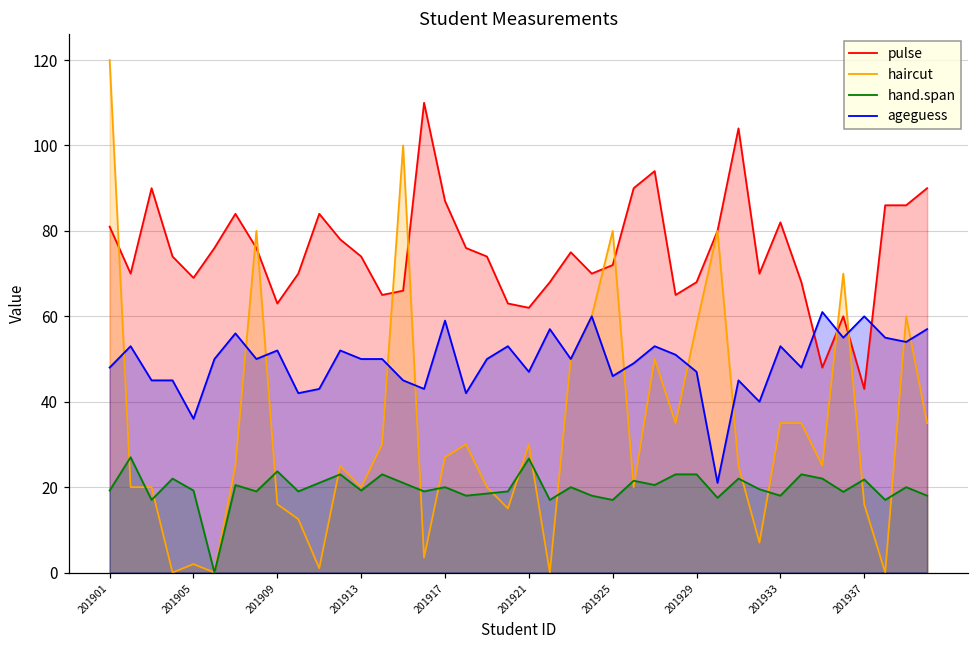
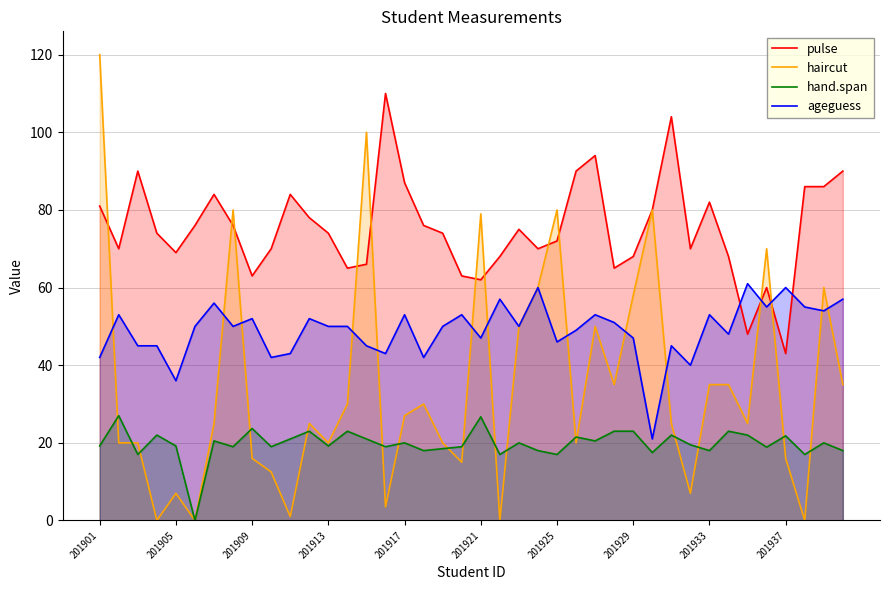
  {
    "pulse": {
      "201901": 81,
      "201905": 69,
      "201909": 63,
      "201913": 74,
      "201917": 87,
      "201921": 62,
      "201925": 72,
      "201929": 68,
      "201933": 82,
      "201937": 43
    },
    "haircut": {
      "201901": 120,
-     "201905": 2,
+     "201905": 7,
      "201909": 16,
      "201913": 20,
      "201917": 27,
-     "201921": 30,
+     "201921": 79,
      "201925": 80,
      "201929": 58,
      "201933": 35,
      "201937": 16
    },
    "hand.span": {
      "201901": 19,
      "201905": 19,
      "201909": 24,
      "201913": 19,
      "201917": 20,
      "201921": 27,
      "201925": 17,
      "201929": 23,
      "201933": 18,
      "201937": 22
    },
    "ageguess": {
-     "201901": 48,
+     "201901": 42,
      "201905": 36,
      "201909": 52,
      "201913": 50,
-     "201917": 59,
+     "201917": 53,
      "201921": 47,
      "201925": 46,
      "201929": 47,
      "201933": 53,
      "201937": 60
    }
  }
